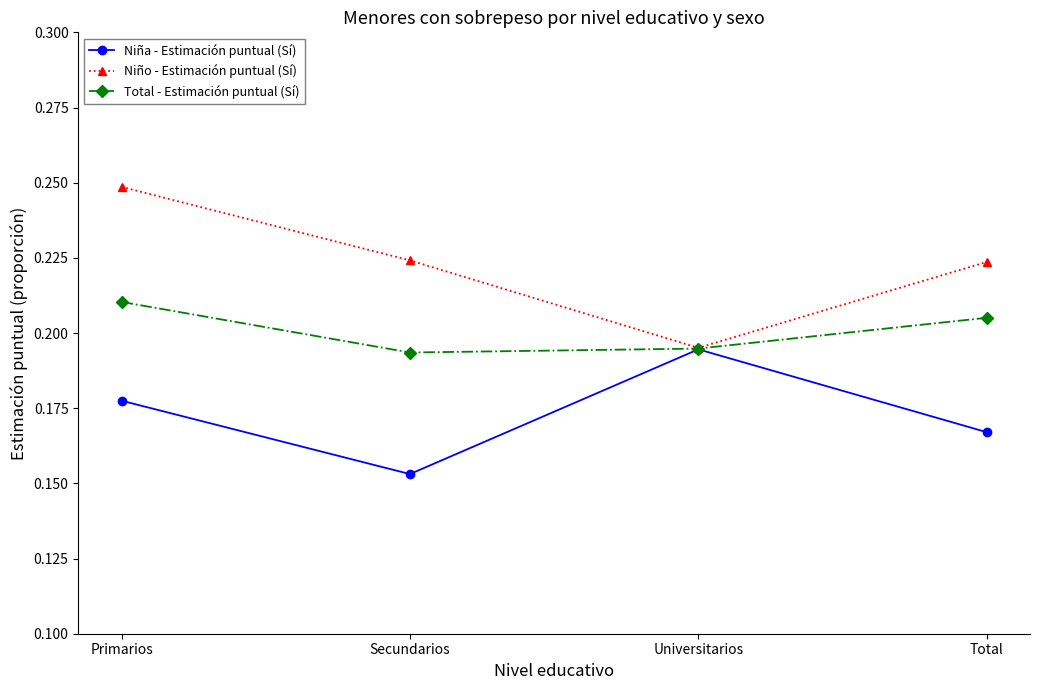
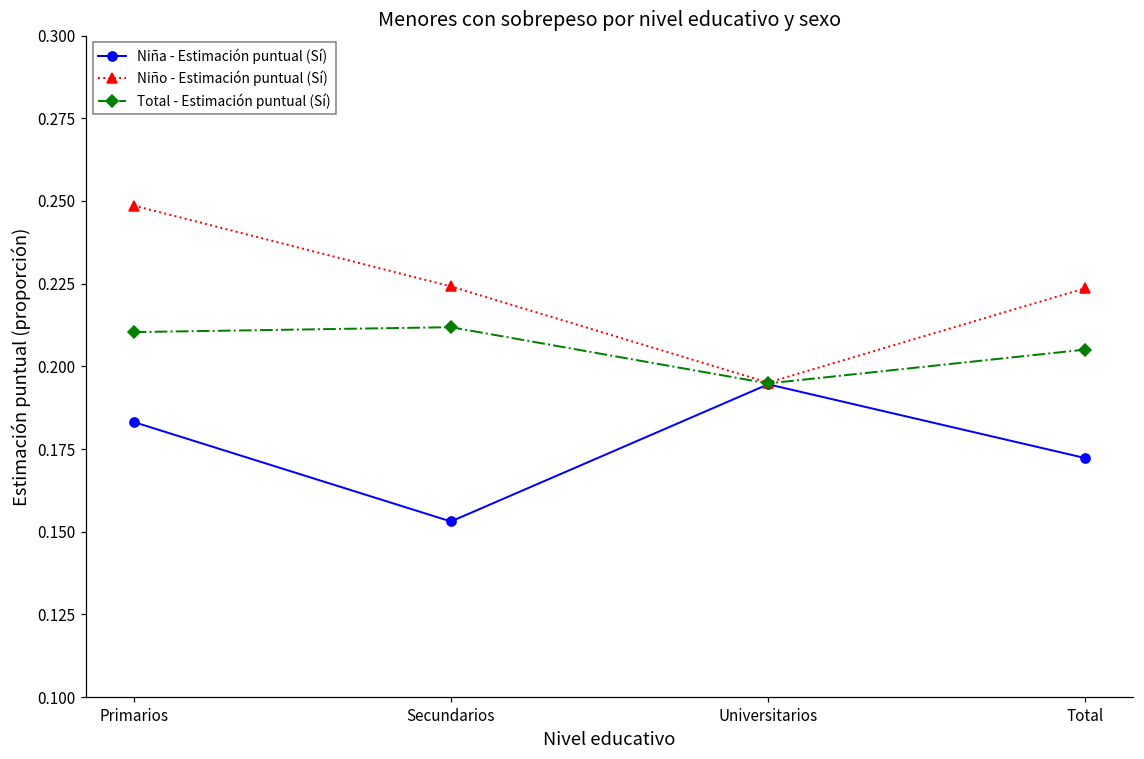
  {
    "Niña - Estimación puntual (Sí)": {
-     "Primarios": 0.178,
+     "Primarios": 0.183,
      "Secundarios": 0.153,
-     "Total": 0.167
+     "Total": 0.172
    },
    "Niño - Estimación puntual (Sí)": {
      "Primarios": 0.249,
      "Secundarios": 0.224,
      "Total": 0.224
    },
    "Total - Estimación puntual (Sí)": {
      "Primarios": 0.210,
-     "Secundarios": 0.194,
+     "Secundarios": 0.212,
      "Total": 0.205
    }
  }
